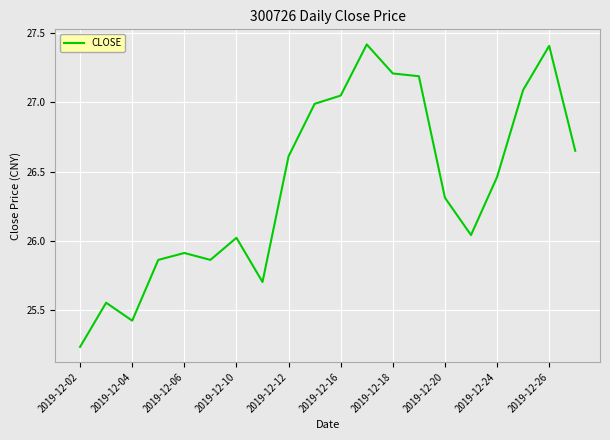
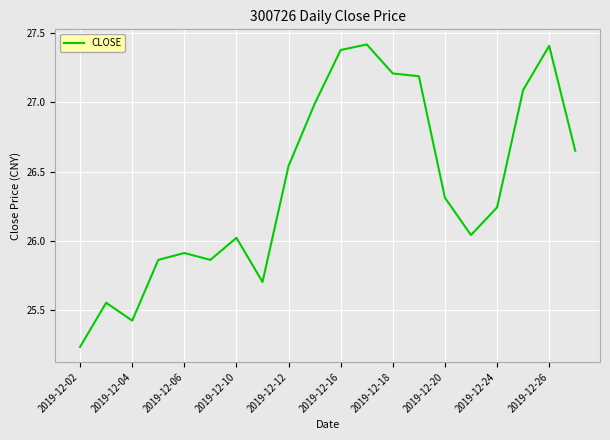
  {
    "2019-12-02": 25.23,
    "2019-12-04": 25.42,
    "2019-12-06": 25.91,
    "2019-12-10": 26.02,
-   "2019-12-12": 26.61,
-   "2019-12-16": 27.05,
+   "2019-12-12": 26.54,
+   "2019-12-16": 27.38,
    "2019-12-18": 27.21,
    "2019-12-20": 26.31,
-   "2019-12-24": 26.46,
+   "2019-12-24": 26.24,
    "2019-12-26": 27.41
  }
